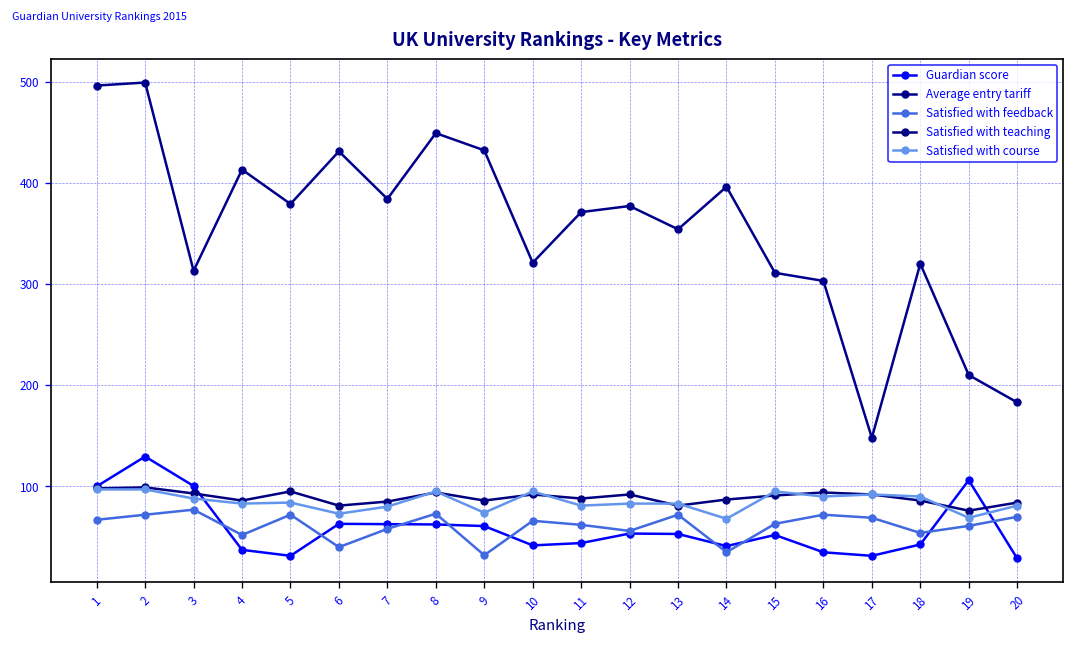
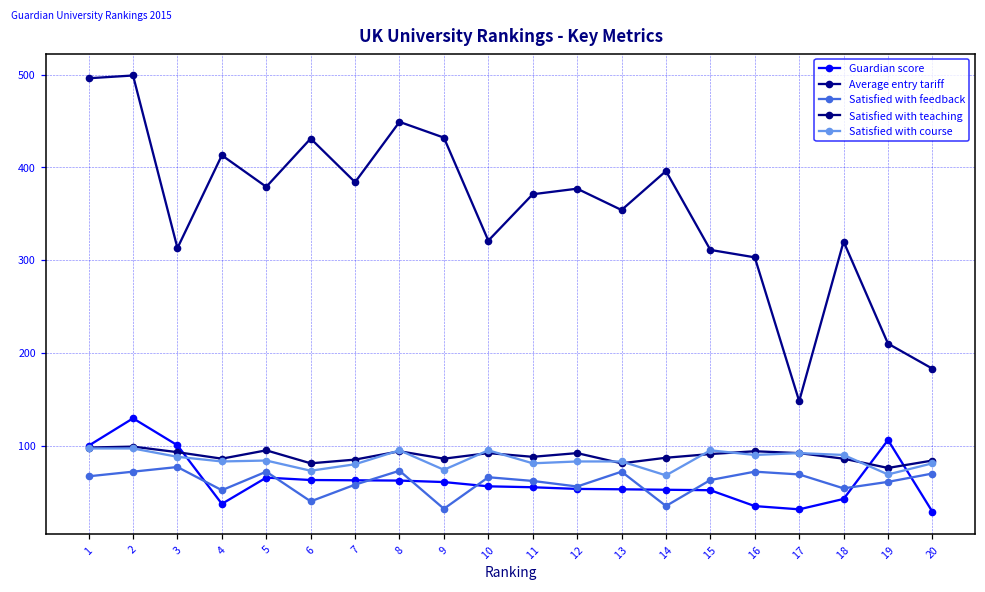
  {
    "Guardian score": {
      "2": 130,
      "3": 100,
      "4": 40,
-     "5": 30,
+     "5": 70,
      "6": 60,
      "7": 60,
      "8": 60,
      "9": 60,
-     "10": 40,
-     "11": 40,
+     "10": 60,
+     "11": 60,
      "13": 50,
-     "14": 40,
+     "14": 50,
      "15": 50,
      "16": 30,
      "17": 30,
      "18": 40,
      "19": 110,
      "20": 30
    }
  }
